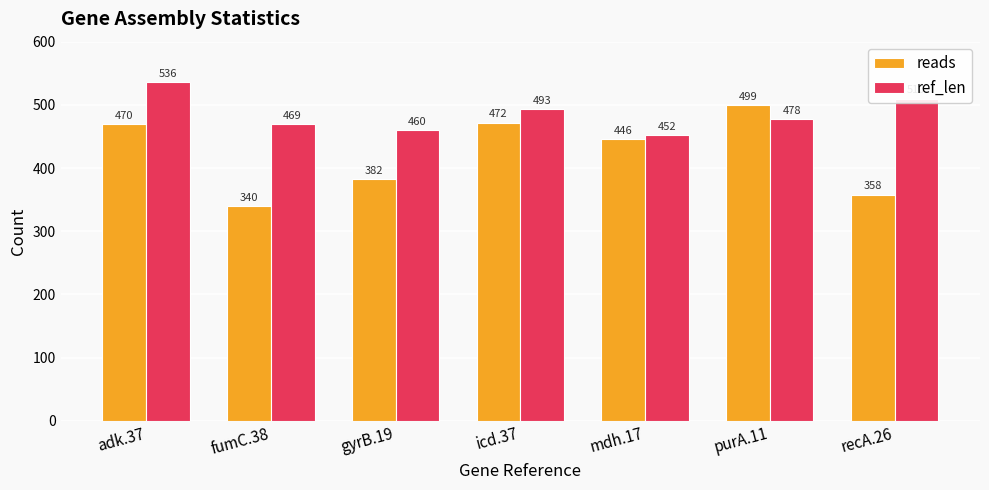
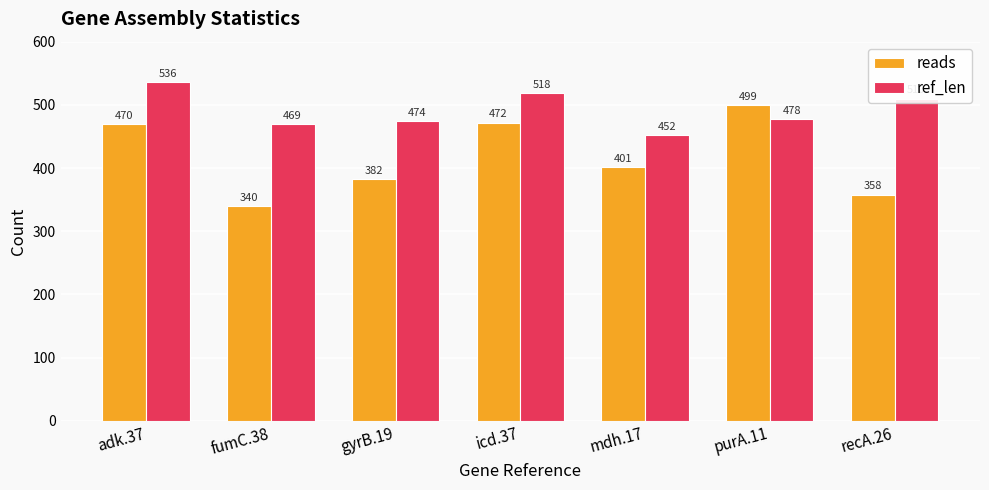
  {
    "reads": {
      "adk.37": 470,
      "fumC.38": 340,
      "gyrB.19": 382,
      "icd.37": 472,
-     "mdh.17": 446,
+     "mdh.17": 401,
      "purA.11": 499,
      "recA.26": 358
    },
    "ref_len": {
      "adk.37": 536,
      "fumC.38": 469,
-     "gyrB.19": 460,
-     "icd.37": 493,
+     "gyrB.19": 474,
+     "icd.37": 518,
      "mdh.17": 452,
      "purA.11": 478
    }
  }
